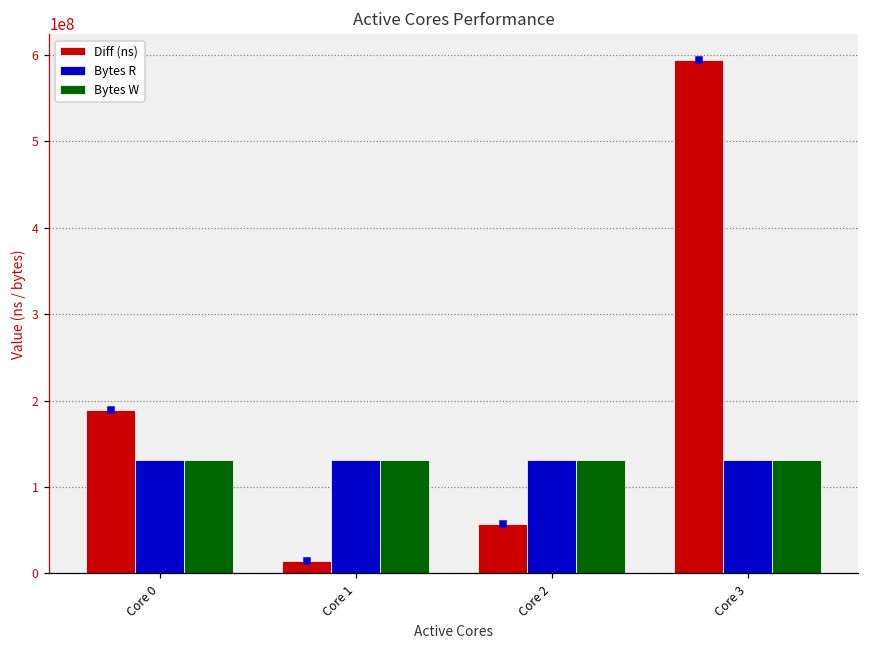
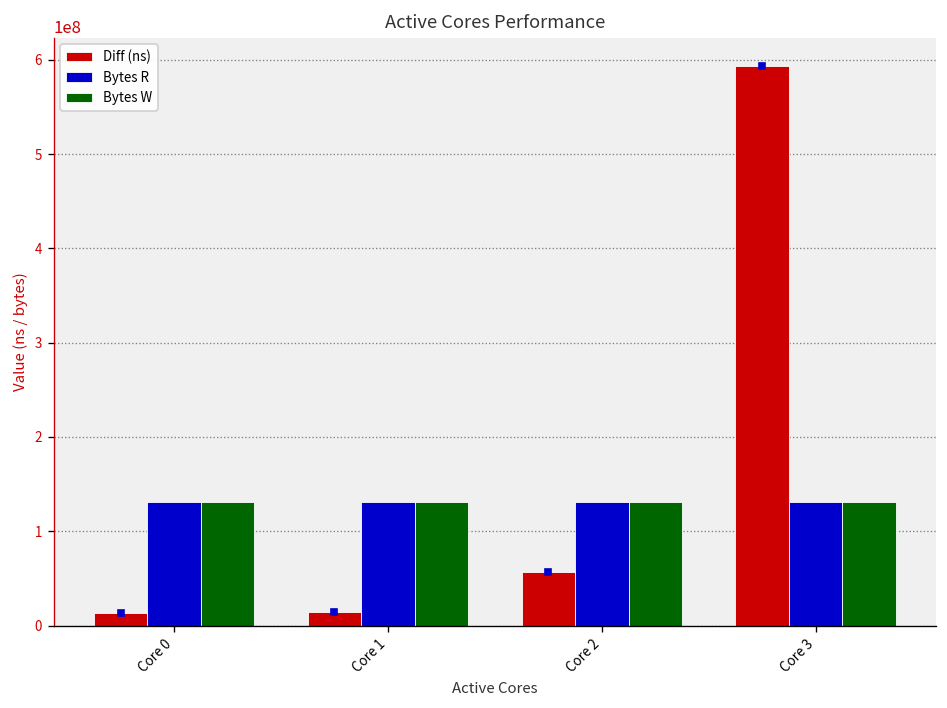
  {
    "Diff (ns)": {
-     "Core 0": 190000000,
+     "Core 0": 10000000,
      "Core 1": 10000000,
      "Core 2": 60000000,
      "Core 3": 590000000
    },
    "Bytes W": {
      "Core 0": 130000000,
      "Core 1": 130000000,
      "Core 2": 130000000,
      "Core 3": 130000000
    }
  }
